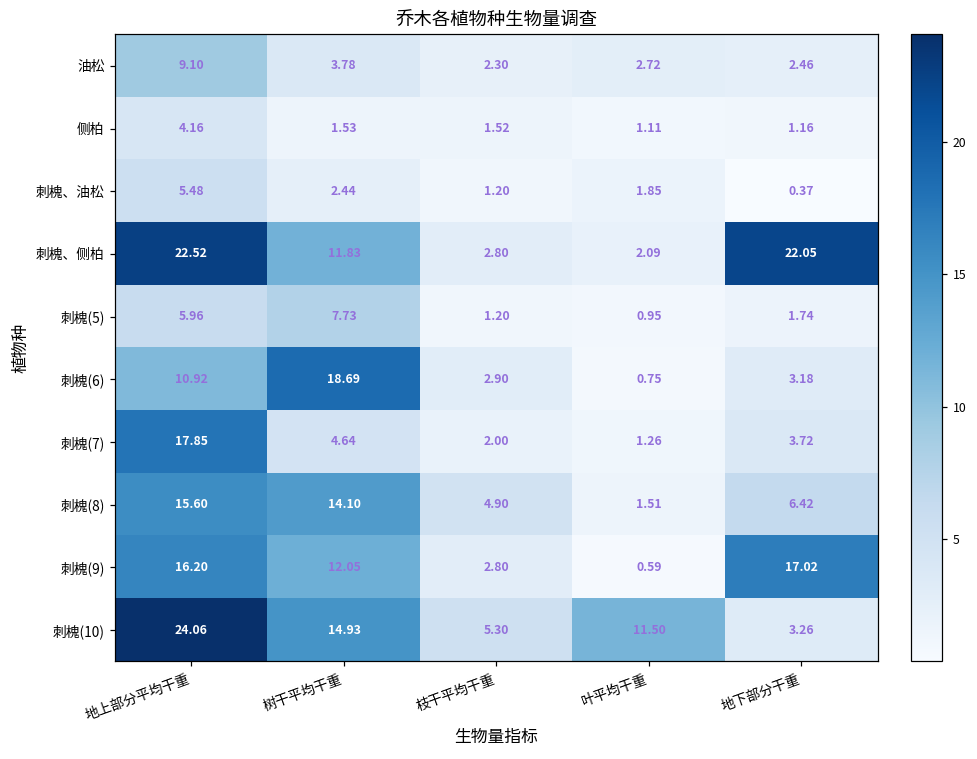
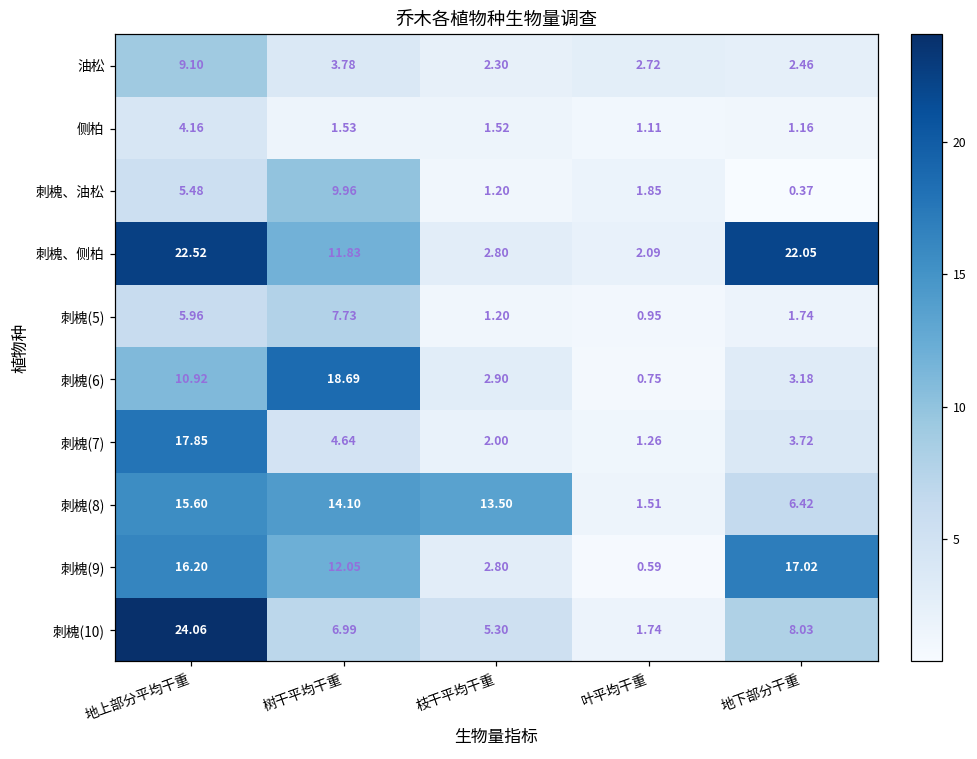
  {
    "油松": {
      "地上部分平均干重": 9.10,
      "树干平均干重": 3.78,
      "枝干平均干重": 2.30,
      "叶平均干重": 2.72,
      "地下部分干重": 2.46
    },
    "侧柏": {
      "地上部分平均干重": 4.16,
      "树干平均干重": 1.53,
      "枝干平均干重": 1.52,
      "叶平均干重": 1.11,
      "地下部分干重": 1.16
    },
    "刺槐、油松": {
      "地上部分平均干重": 5.48,
-     "树干平均干重": 2.44,
+     "树干平均干重": 9.96,
      "枝干平均干重": 1.20,
      "叶平均干重": 1.85,
      "地下部分干重": 0.37
    },
    "刺槐、侧柏": {
      "地上部分平均干重": 22.52,
      "树干平均干重": 11.83,
      "枝干平均干重": 2.80,
      "叶平均干重": 2.09,
      "地下部分干重": 22.05
    },
    "刺槐(5)": {
      "地上部分平均干重": 5.96,
      "树干平均干重": 7.73,
      "枝干平均干重": 1.20,
      "叶平均干重": 0.95,
      "地下部分干重": 1.74
    },
    "刺槐(6)": {
      "地上部分平均干重": 10.92,
      "树干平均干重": 18.69,
      "枝干平均干重": 2.90,
      "叶平均干重": 0.75,
      "地下部分干重": 3.18
    },
    "刺槐(7)": {
      "地上部分平均干重": 17.85,
      "树干平均干重": 4.64,
      "枝干平均干重": 2.00,
      "叶平均干重": 1.26,
      "地下部分干重": 3.72
    },
    "刺槐(8)": {
      "地上部分平均干重": 15.60,
      "树干平均干重": 14.10,
-     "枝干平均干重": 4.90,
+     "枝干平均干重": 13.50,
      "叶平均干重": 1.51,
      "地下部分干重": 6.42
    },
    "刺槐(9)": {
      "地上部分平均干重": 16.20,
      "树干平均干重": 12.05,
      "枝干平均干重": 2.80,
      "叶平均干重": 0.59,
      "地下部分干重": 17.02
    },
    "刺槐(10)": {
      "地上部分平均干重": 24.06,
-     "树干平均干重": 14.93,
+     "树干平均干重": 6.99,
      "枝干平均干重": 5.30,
-     "叶平均干重": 11.50,
-     "地下部分干重": 3.26
+     "叶平均干重": 1.74,
+     "地下部分干重": 8.03
    }
  }
